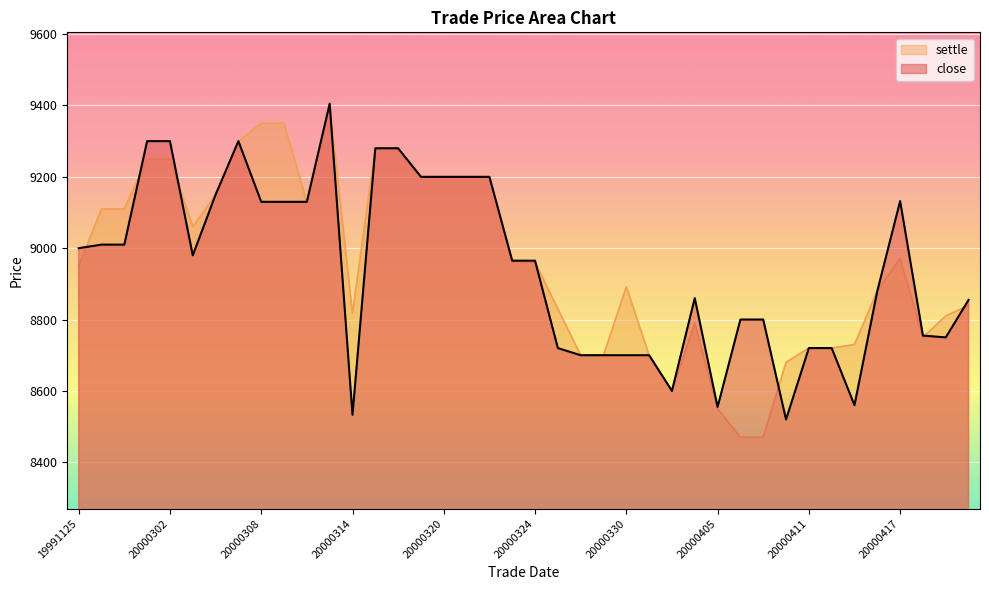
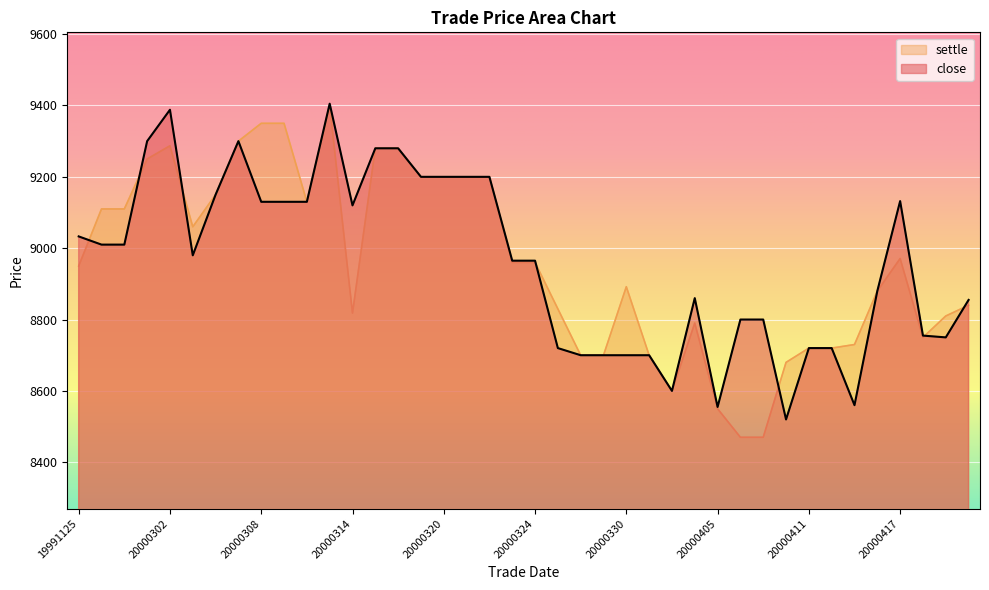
  {
    "settle": {
      "19991125": 8950,
-     "20000302": 9250,
+     "20000302": 9290,
      "20000308": 9350,
      "20000314": 8820,
      "20000330": 8890,
      "20000417": 8970
    },
    "close": {
-     "19991125": 9000,
-     "20000302": 9300,
+     "19991125": 9030,
+     "20000302": 9390,
      "20000308": 9130,
-     "20000314": 8530,
+     "20000314": 9120,
      "20000330": 8700,
      "20000417": 9130
    }
  }
